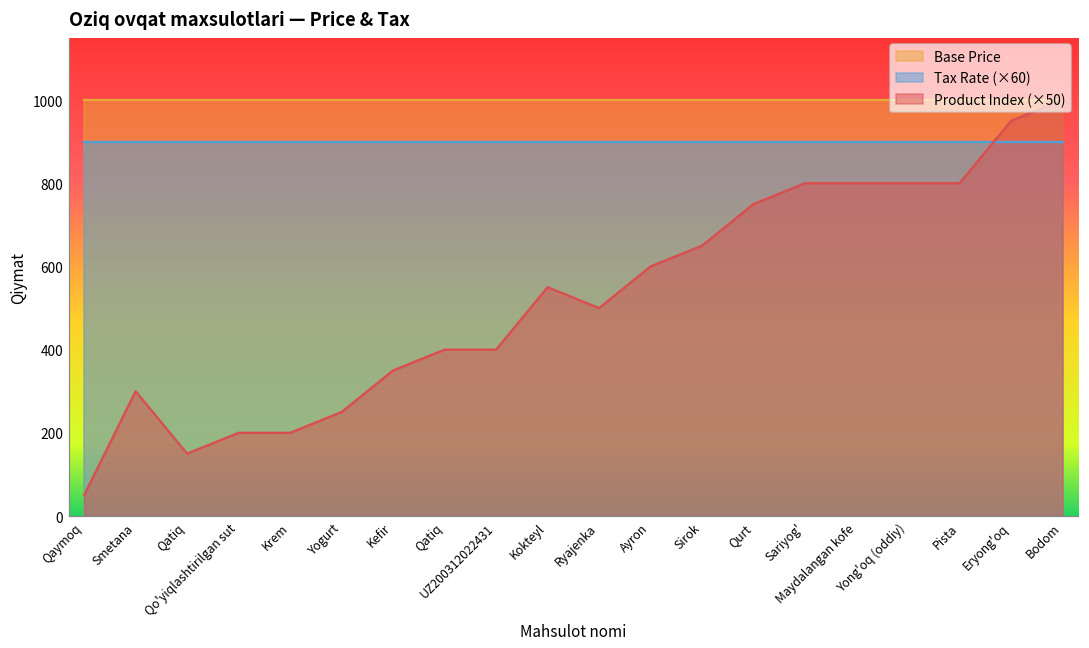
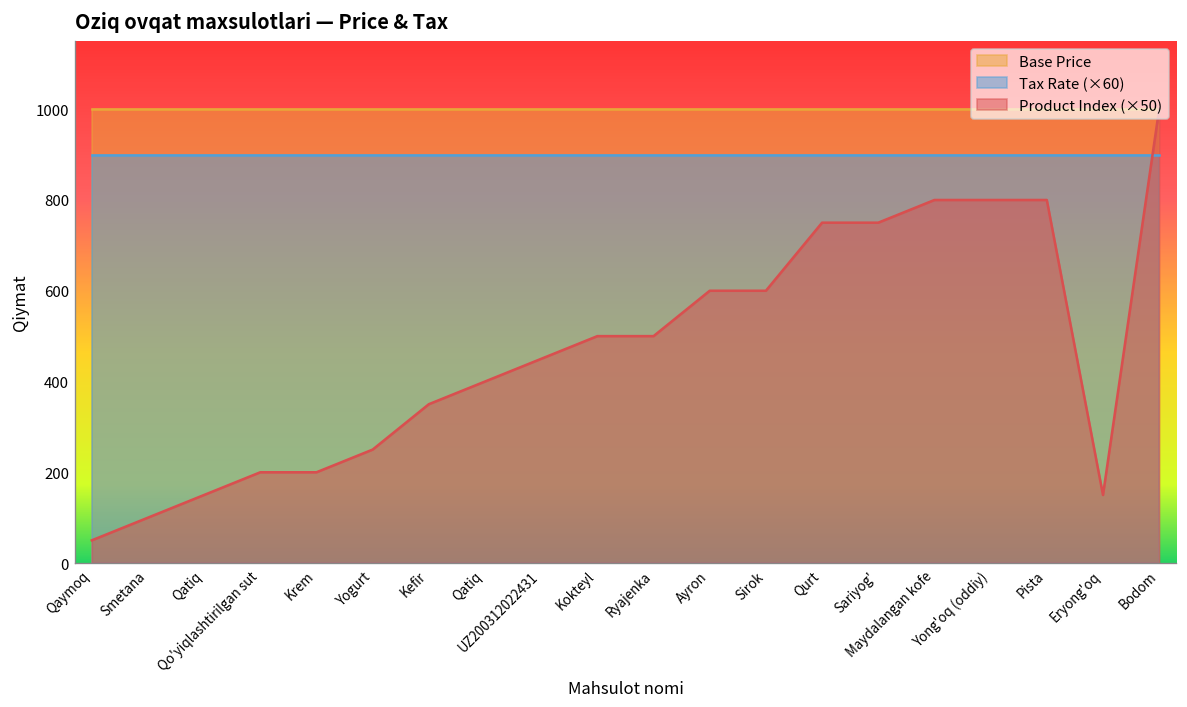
  {
    "Base Price": {
      "Qaymoq": 1000,
      "Smetana": 1000,
      "Qo'yiqlashtirilgan sut": 1000,
      "Krem": 1000,
      "Yogurt": 1000,
      "Kefir": 1000,
      "UZ200312022431": 1000,
      "Kokteyl": 1000,
      "Ryajenka": 1000,
      "Ayron": 1000,
      "Sirok": 1000,
      "Qurt": 1000,
      "Sariyog'": 1000,
      "Maydalangan kofe": 1000
    },
    "Tax Rate (×60)": {
      "Qaymoq": 900,
      "Smetana": 900,
      "Qo'yiqlashtirilgan sut": 900,
      "Krem": 900,
      "Yogurt": 900,
      "Kefir": 900,
      "UZ200312022431": 900,
      "Kokteyl": 900,
      "Ryajenka": 900,
      "Ayron": 900,
      "Sirok": 900,
      "Qurt": 900,
      "Sariyog'": 900,
      "Maydalangan kofe": 900,
      "Yong'oq (oddiy)": 900,
      "Pista": 900,
      "Eryong'oq": 900,
      "Bodom": 900
    },
    "Product Index (×50)": {
      "Qaymoq": 50,
-     "Smetana": 300,
+     "Smetana": 100,
      "Qo'yiqlashtirilgan sut": 200,
      "Krem": 200,
      "Yogurt": 250,
      "Kefir": 350,
-     "UZ200312022431": 400,
-     "Kokteyl": 550,
+     "UZ200312022431": 450,
+     "Kokteyl": 500,
      "Ryajenka": 500,
      "Ayron": 600,
-     "Sirok": 650,
+     "Sirok": 600,
      "Qurt": 750,
-     "Sariyog'": 800,
+     "Sariyog'": 750,
      "Maydalangan kofe": 800,
      "Yong'oq (oddiy)": 800,
      "Pista": 800,
-     "Eryong'oq": 950
+     "Eryong'oq": 150
    }
  }
